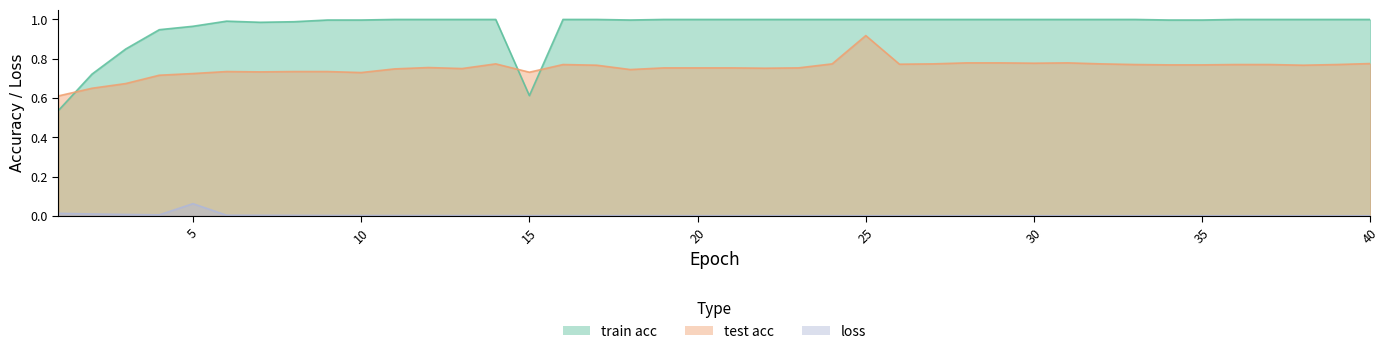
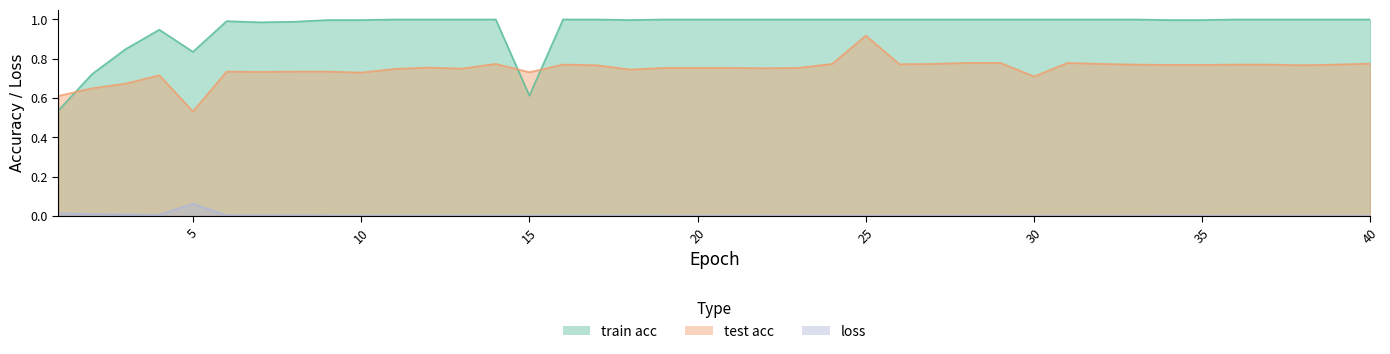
  {
    "train acc": {
-     "5": 0.97,
+     "5": 0.84,
      "10": 1.00,
      "15": 0.61,
      "20": 1.00,
      "25": 1.00,
      "30": 1.00,
      "35": 1.00,
      "40": 1.00
    },
    "test acc": {
-     "5": 0.72,
+     "5": 0.53,
      "10": 0.73,
      "15": 0.73,
      "20": 0.75,
      "25": 0.92,
-     "30": 0.78,
+     "30": 0.71,
      "35": 0.77,
      "40": 0.78
    },
    "loss": {
      "5": 0.06,
      "10": 0.00,
      "15": 0.00,
      "20": 0.00,
      "25": 0.00,
      "30": 0.00,
      "35": 0.00,
      "40": 0.00
    }
  }
